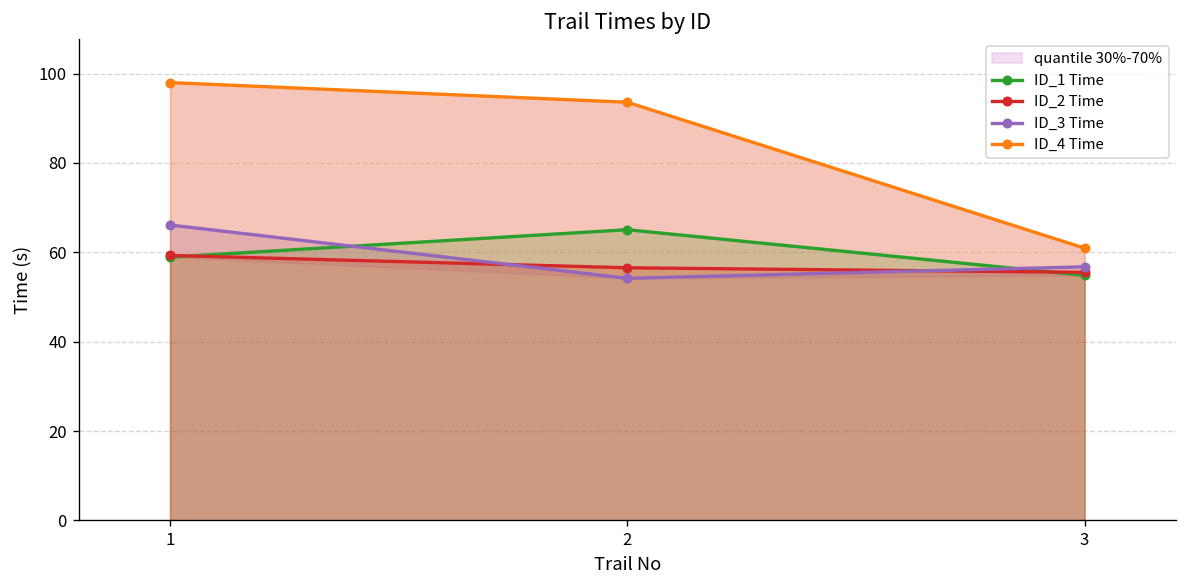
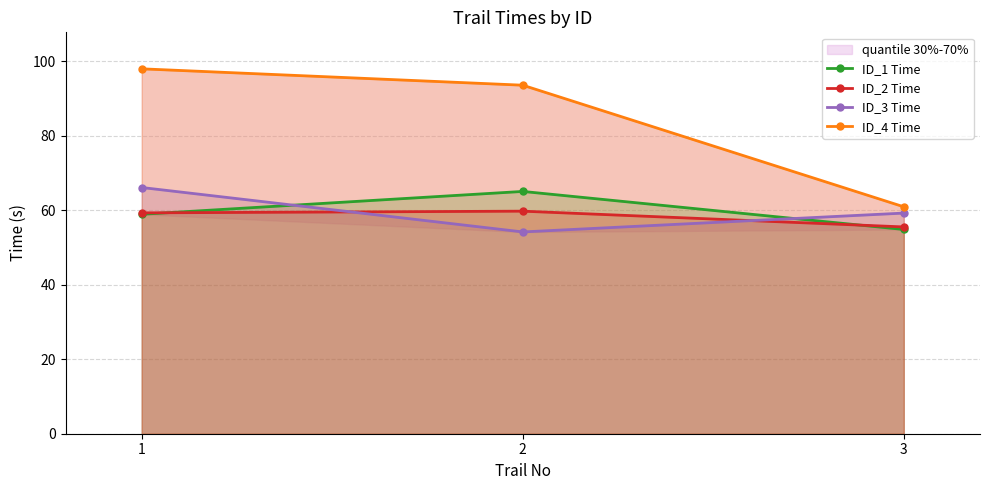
  {
    "ID_1 Time": {
      "2": 65,
      "3": 55
    },
    "ID_2 Time": {
-     "2": 57,
+     "2": 60,
      "3": 56
    },
    "ID_3 Time": {
      "1": 66,
      "2": 54,
-     "3": 57
+     "3": 59
    },
    "quantile 30%-70%": {
      "1": 98,
      "2": 94,
      "3": 61
    }
  }
